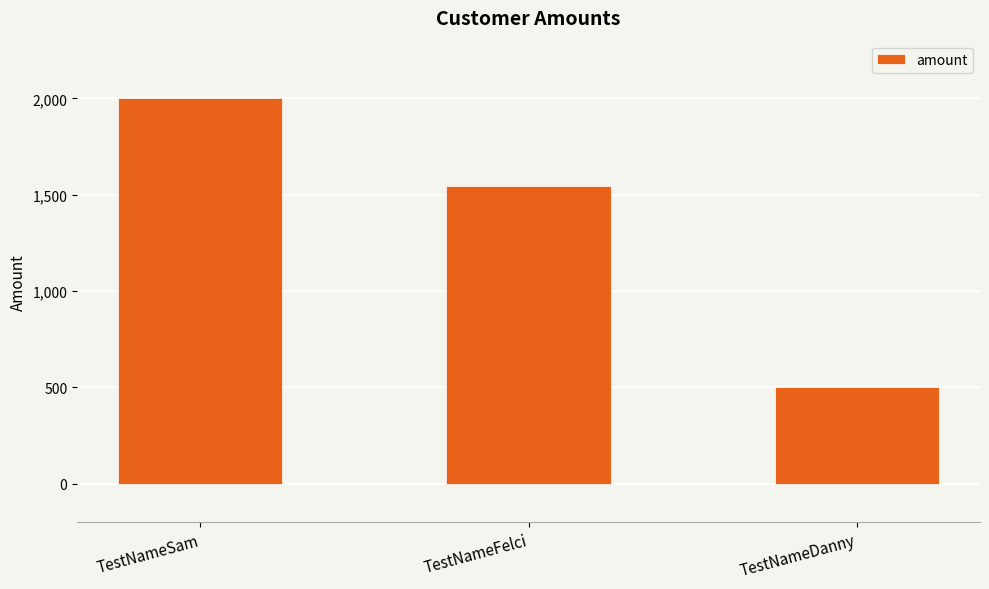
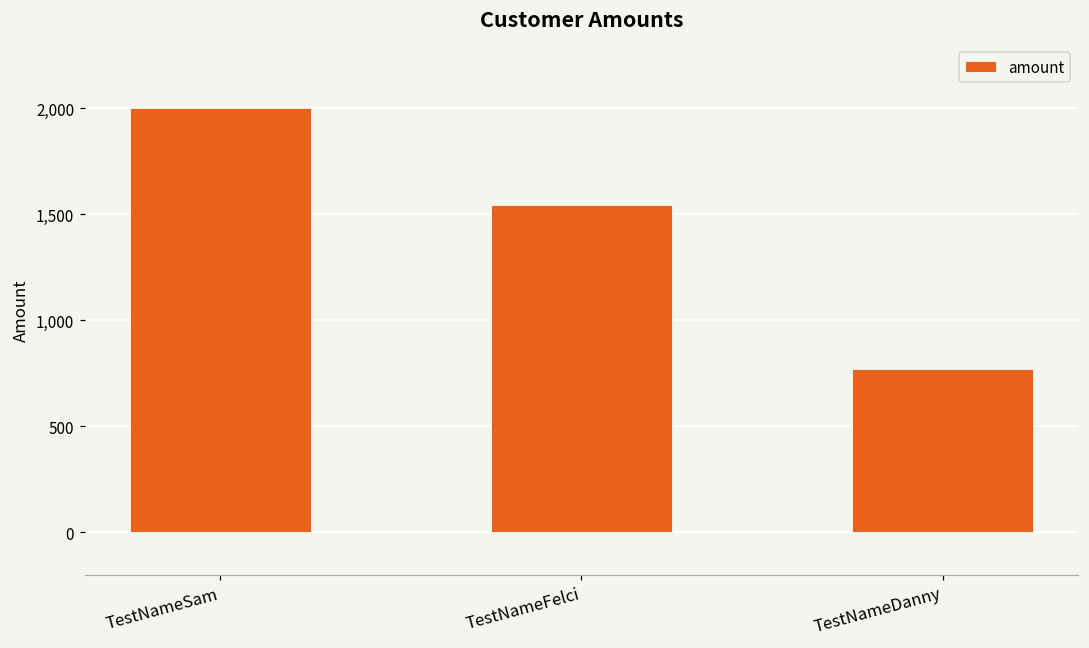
  {
    "TestNameSam": "2,000",
    "TestNameFelci": "1,540",
-   "TestNameDanny": "500"
+   "TestNameDanny": "770"
  }
